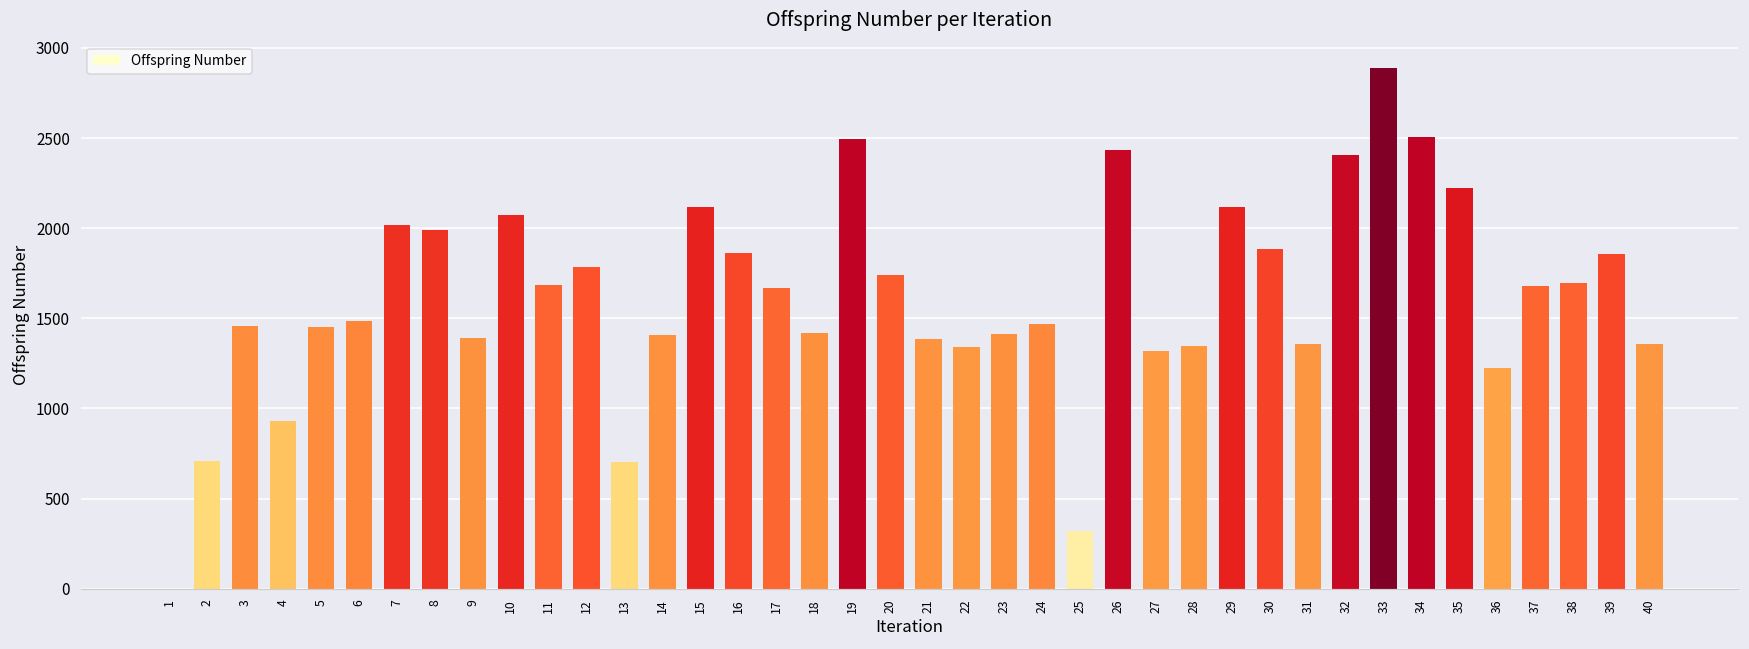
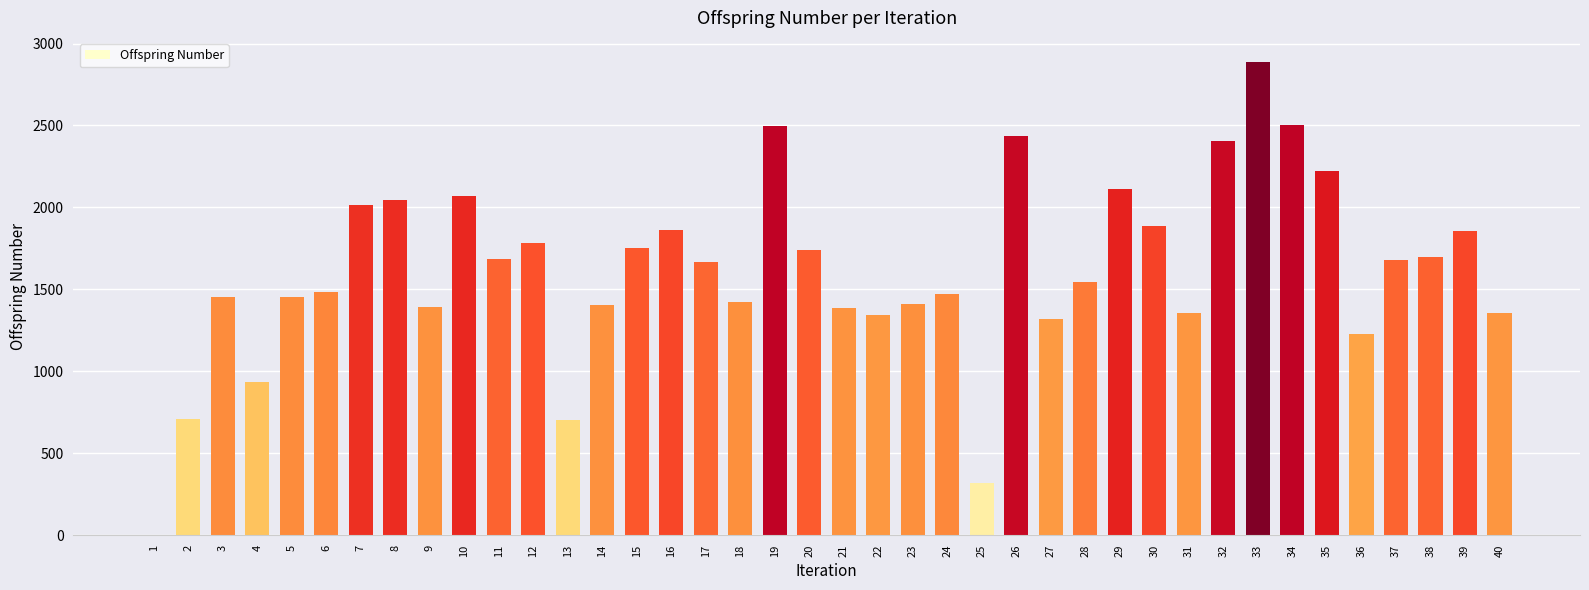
  {
    "1": 0,
    "2": 710,
    "3": 1460,
    "4": 930,
    "5": 1450,
    "6": 1480,
    "7": 2020,
-   "8": 1990,
+   "8": 2040,
    "9": 1390,
    "10": 2070,
    "11": 1680,
    "12": 1790,
    "13": 710,
    "14": 1410,
-   "15": 2120,
+   "15": 1750,
    "16": 1860,
    "17": 1670,
    "18": 1420,
    "19": 2500,
    "20": 1740,
    "21": 1390,
    "22": 1340,
    "23": 1410,
    "24": 1470,
    "25": 320,
    "26": 2430,
    "27": 1320,
-   "28": 1350,
+   "28": 1550,
    "29": 2120,
    "30": 1890,
    "31": 1360,
    "32": 2410,
    "33": 2890,
    "34": 2510,
    "35": 2220,
    "36": 1230,
    "37": 1680,
    "38": 1700,
    "39": 1860,
    "40": 1360
  }
